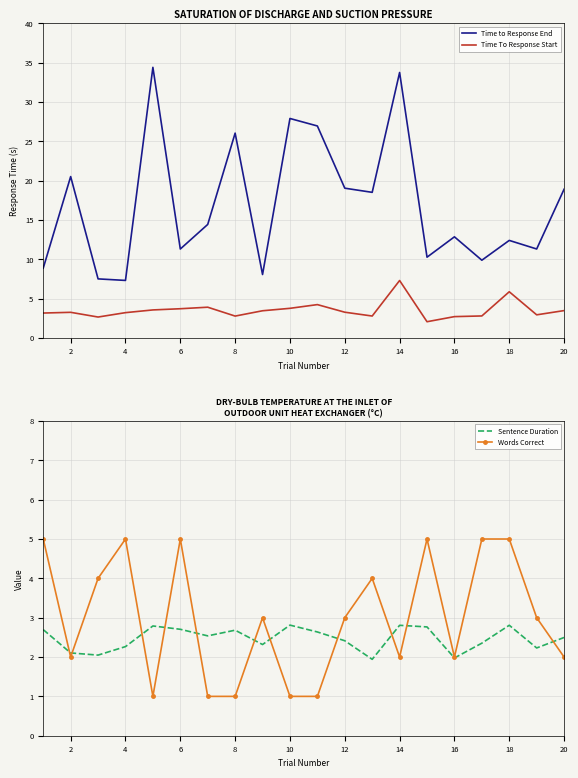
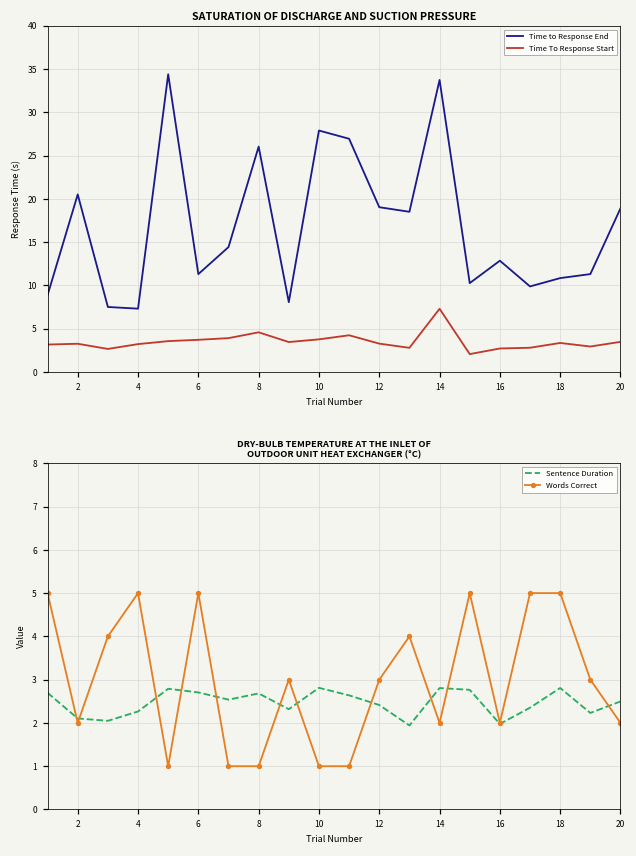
  {
    "SATURATION OF DISCHARGE AND SUCTION PRESSURE": {
      "Time to Response End": {
        "2": 21,
        "4": 7,
        "6": 11,
        "8": 26,
        "10": 28,
        "12": 19,
        "14": 34,
        "16": 13,
-       "18": 12,
+       "18": 11,
        "20": 19
      },
      "Time To Response Start": {
        "2": 3,
        "4": 3,
        "6": 4,
-       "8": 3,
+       "8": 5,
        "10": 4,
        "12": 3,
        "14": 7,
        "16": 3,
-       "18": 6,
+       "18": 3,
        "20": 3
      }
    },
    "DRY-BULB TEMPERATURE AT THE INLET OF OUTDOOR UNIT HEAT EXCHANGER (°C)": {
      "Sentence Duration": {
        "2": 2.1,
        "4": 2.3,
        "6": 2.7,
        "8": 2.7,
        "10": 2.8,
        "12": 2.4,
        "14": 2.8,
        "18": 2.8,
        "20": 2.5
      },
      "Words Correct": {
        "2": 2.0,
        "4": 5.0,
        "6": 5.0,
        "8": 1.0,
        "10": 1.0,
        "12": 3.0,
        "14": 2.0,
        "18": 5.0,
        "20": 2.0
      }
    }
  }
